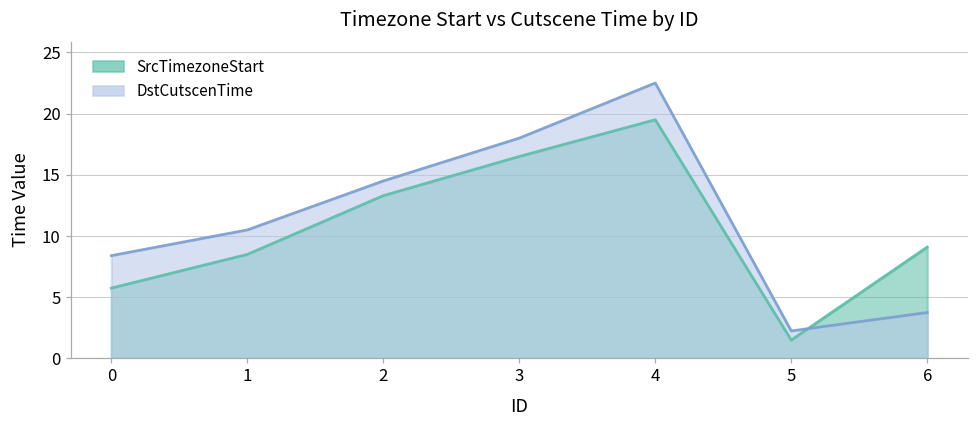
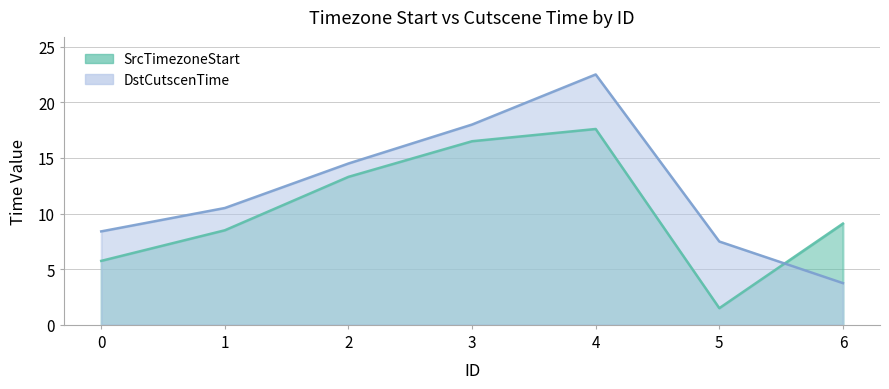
  {
    "SrcTimezoneStart": {
      "0": 5.8,
      "1": 8.5,
      "2": 13.3,
      "3": 16.5,
-     "4": 19.5,
+     "4": 17.6,
      "5": 1.5,
      "6": 9.1
    },
    "DstCutscenTime": {
      "0": 8.4,
      "1": 10.5,
      "2": 14.5,
      "3": 18.0,
      "4": 22.5,
-     "5": 2.3,
+     "5": 7.5,
      "6": 3.8
    }
  }
